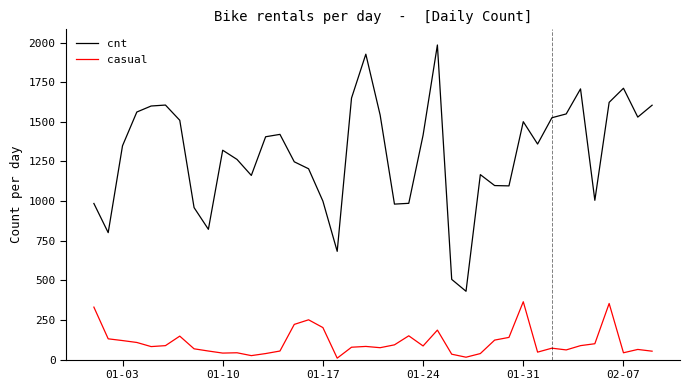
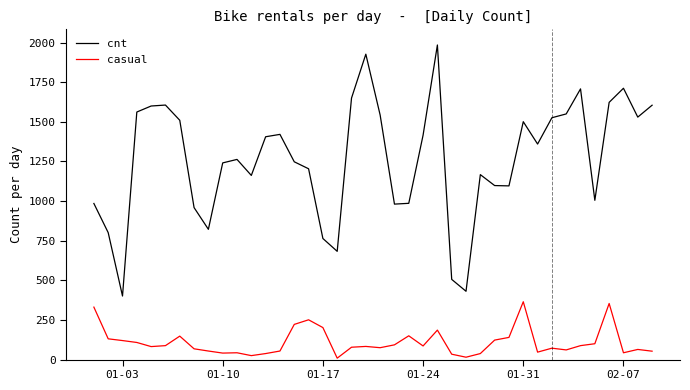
  {
    "cnt": {
-     "01-03": 1350,
-     "01-10": 1320,
-     "01-17": 1000,
+     "01-03": 400,
+     "01-10": 1240,
+     "01-17": 760,
      "01-24": 1420,
      "01-31": 1500,
      "02-07": 1710
    },
    "casual": {
      "01-03": 120,
      "01-10": 40,
      "01-17": 200,
      "01-24": 90,
      "01-31": 370,
      "02-07": 40
    }
  }
